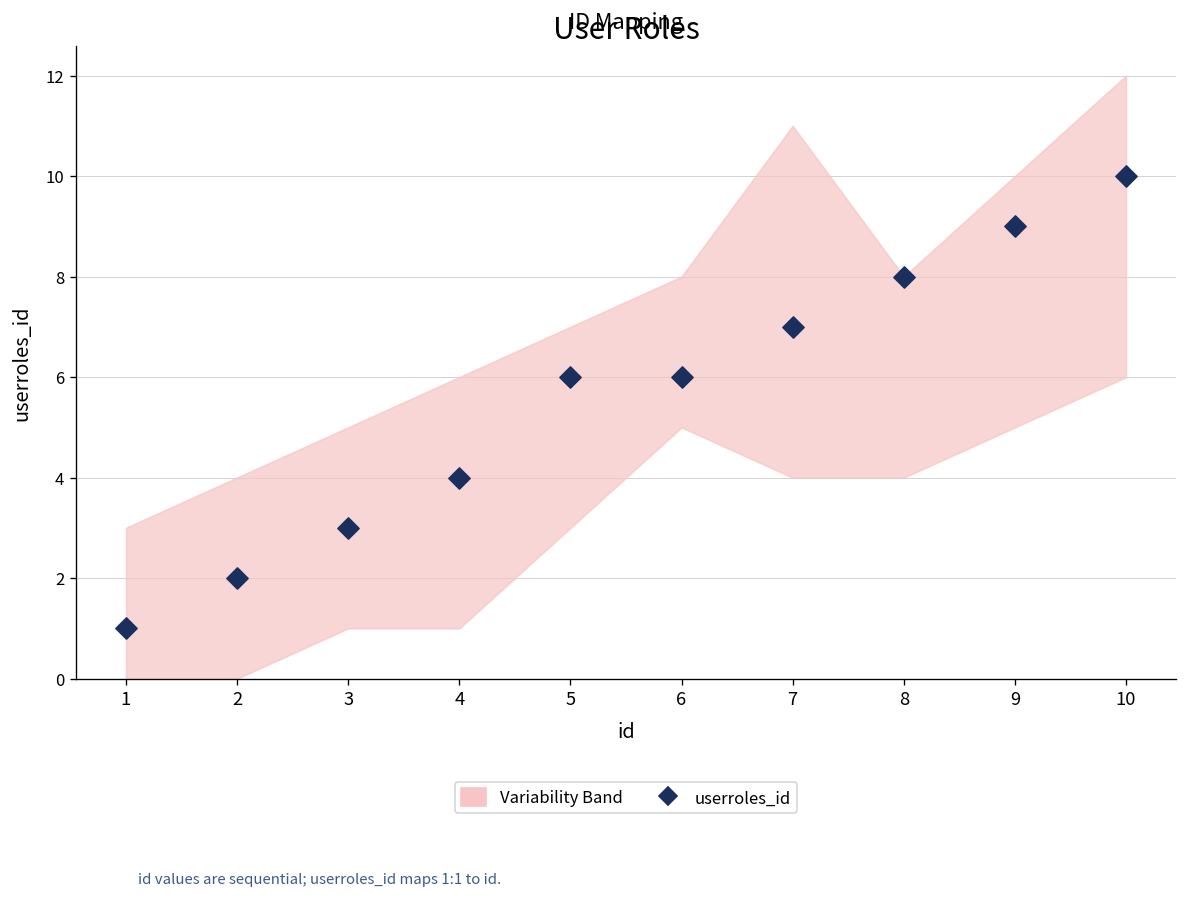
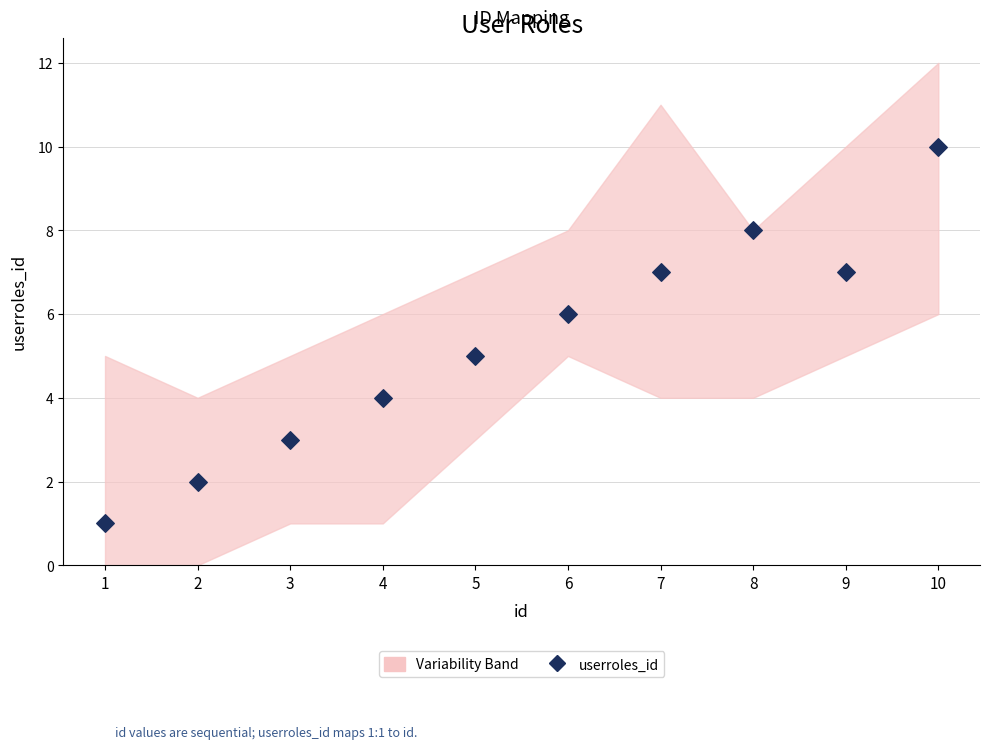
  {
    "Variability Band": {
-     "1": 3
+     "1": 5
    },
    "userroles_id": {
-     "5": 6,
-     "9": 9
+     "5": 5,
+     "9": 7
    }
  }
